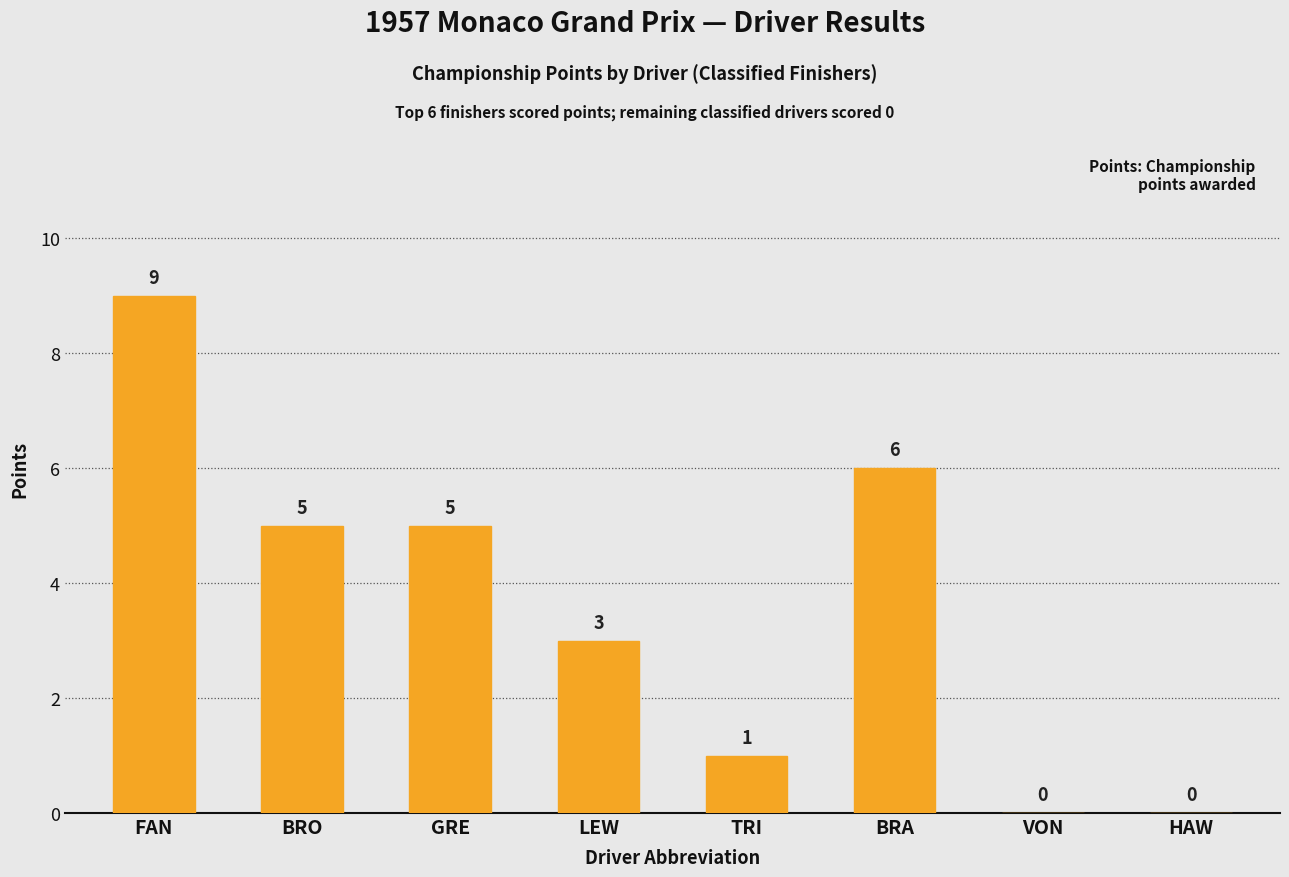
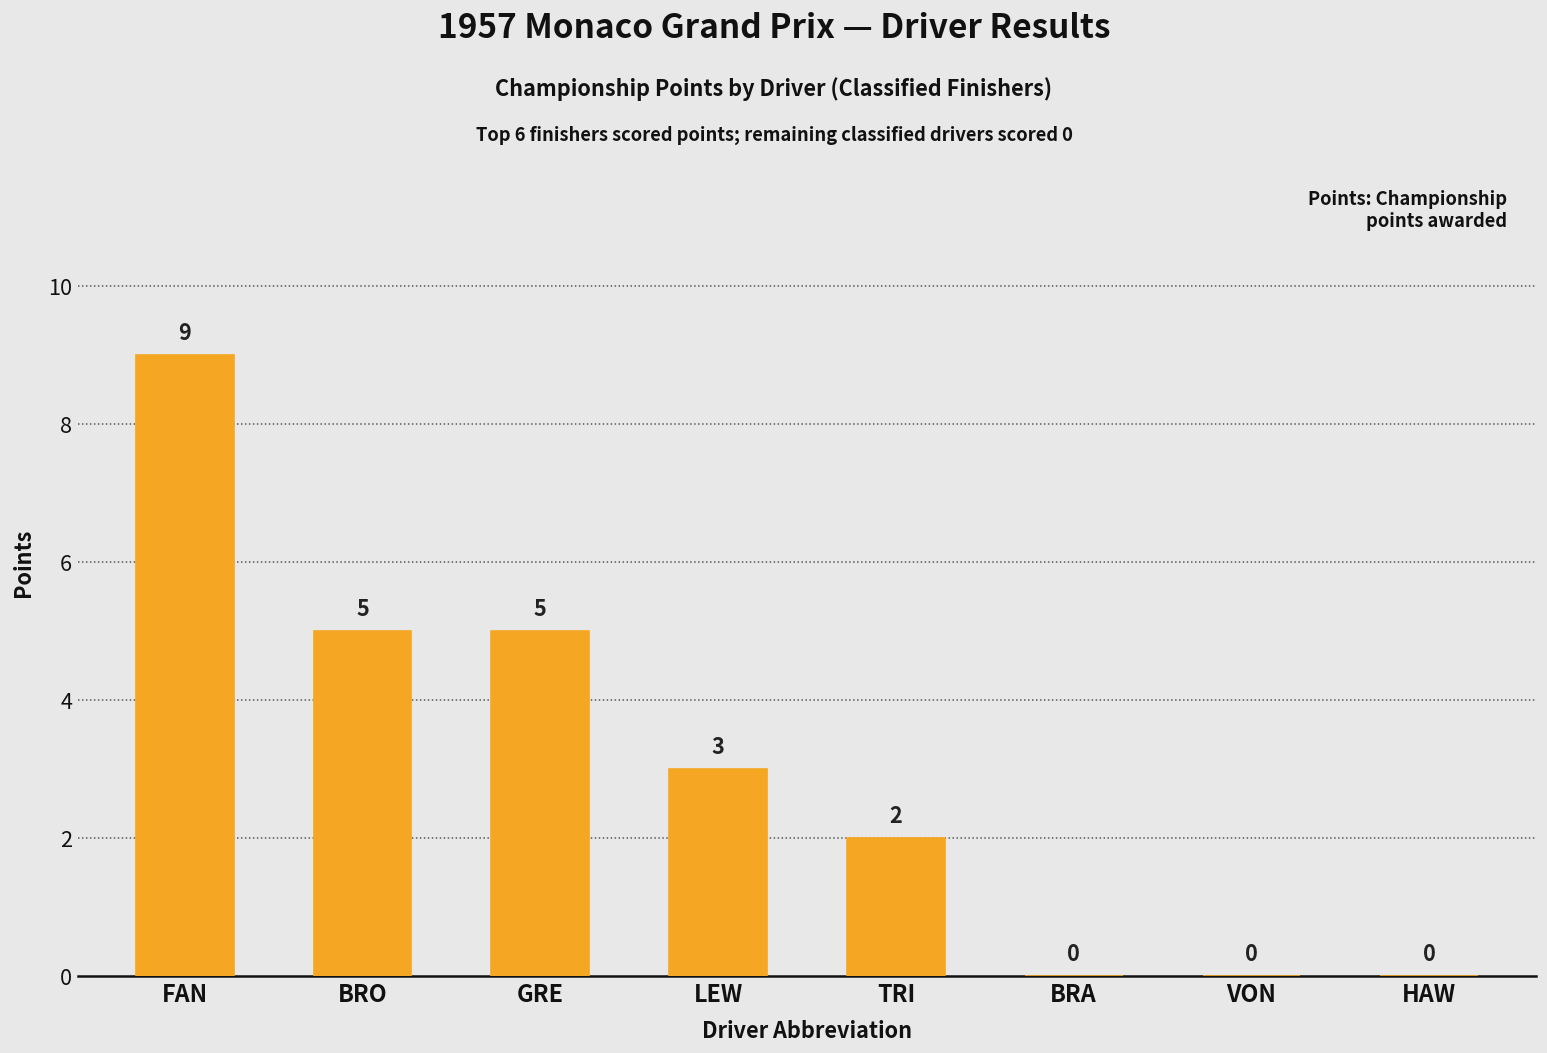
  {
    "FAN": 9,
    "BRO": 5,
    "GRE": 5,
    "LEW": 3,
-   "TRI": 1,
-   "BRA": 6,
+   "TRI": 2,
+   "BRA": 0,
    "VON": 0,
    "HAW": 0
  }
